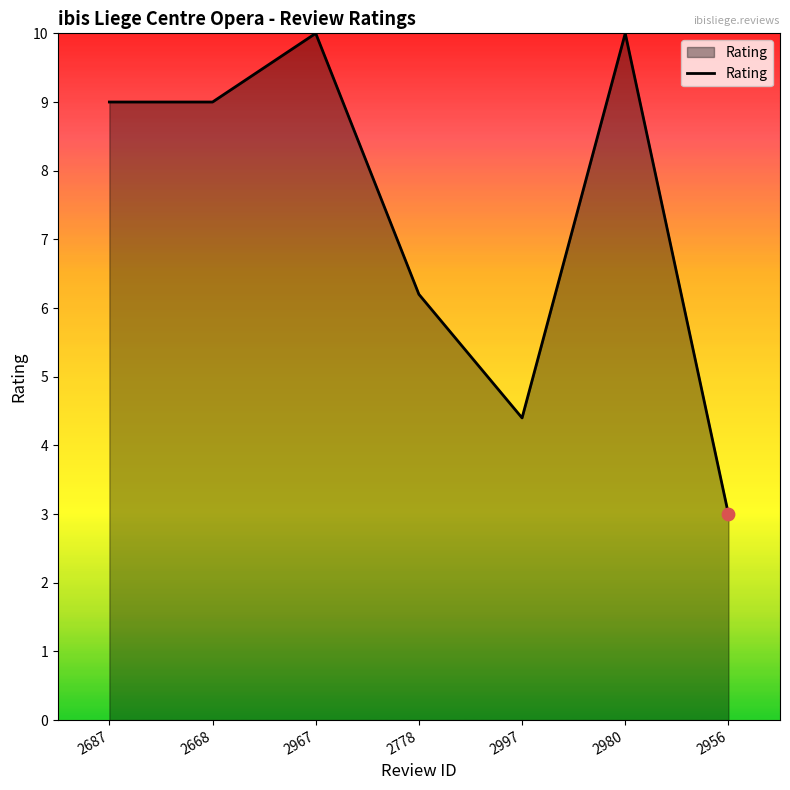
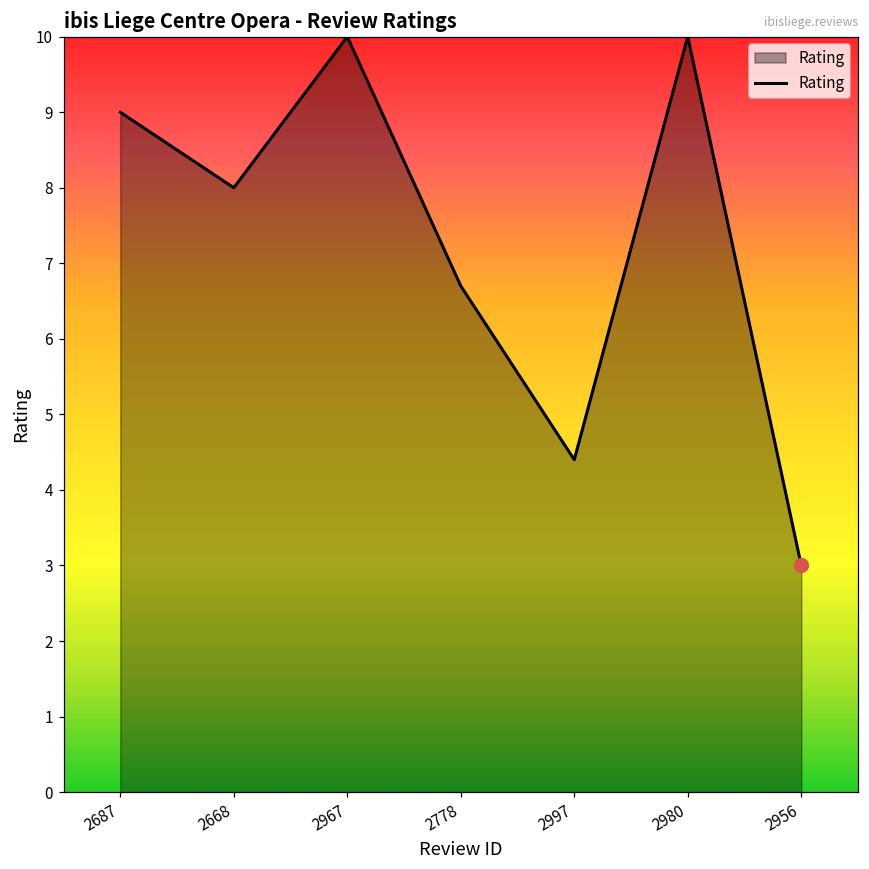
  {
    "Rating": {
      "2687": 9.0,
-     "2668": 9,
+     "2668": 8,
      "2967": 10.0,
-     "2778": 6.2,
+     "2778": 6.7,
      "2997": 4.4,
      "2980": 10.0
    }
  }
